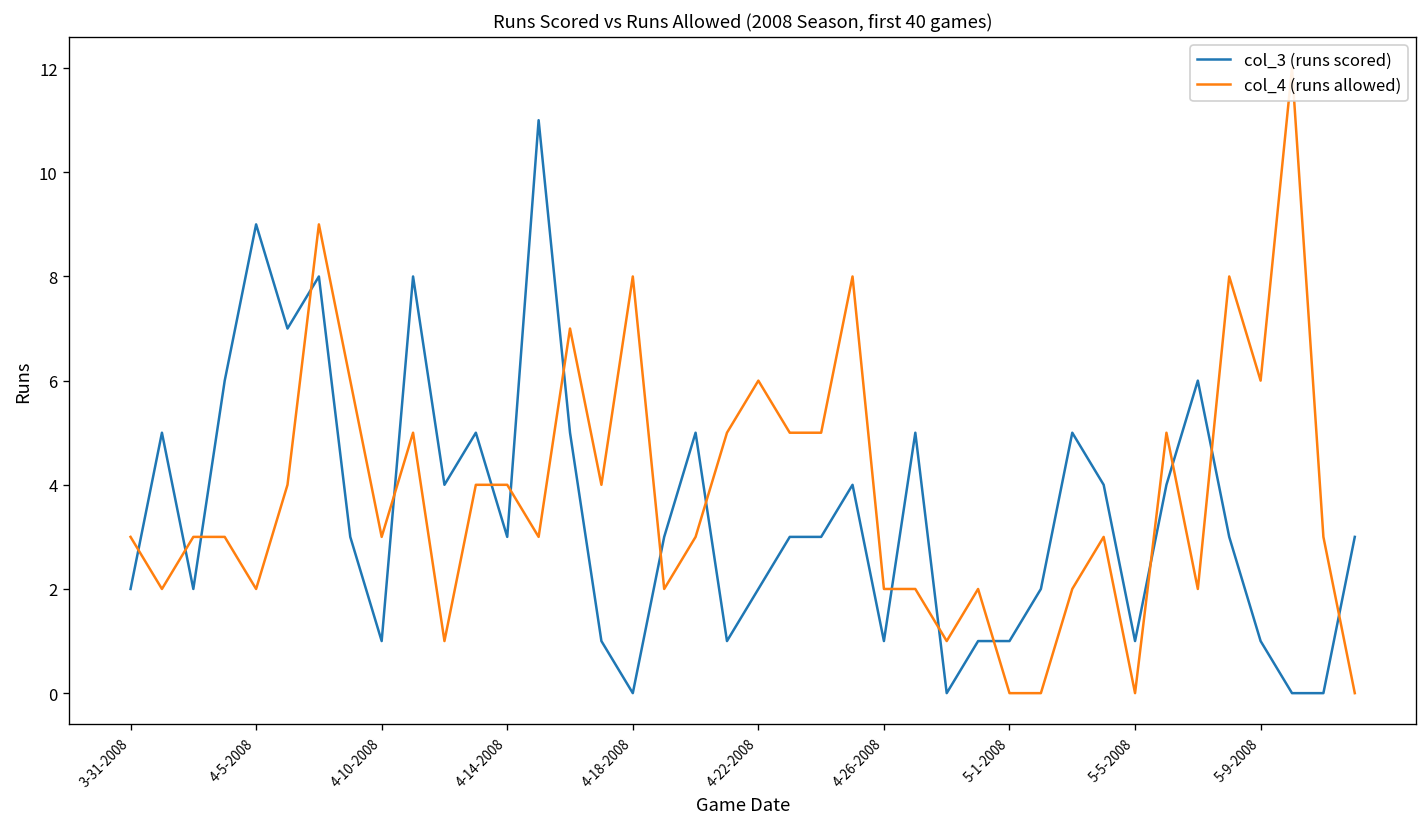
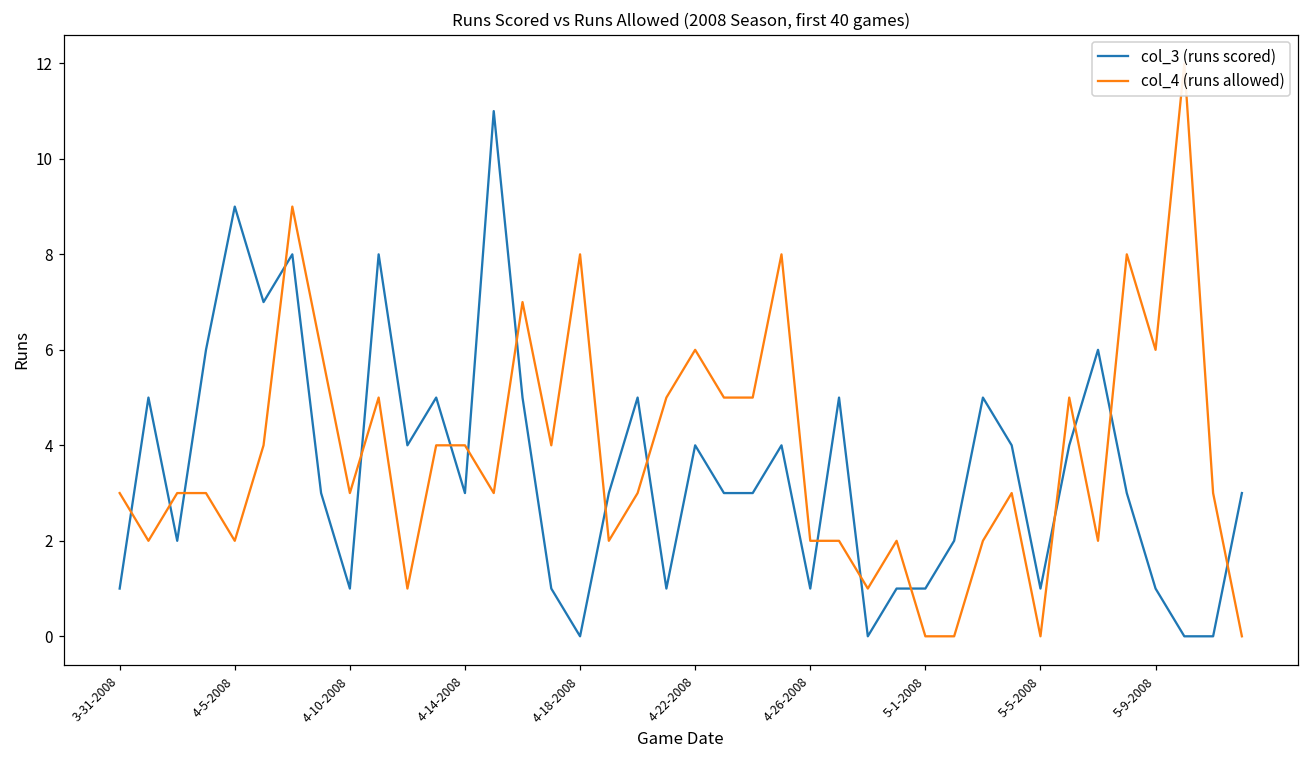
  {
    "col_3 (runs scored)": {
-     "3-31-2008": 2,
+     "3-31-2008": 1,
      "4-5-2008": 9,
      "4-10-2008": 1,
      "4-14-2008": 3,
      "4-18-2008": 0,
-     "4-22-2008": 2,
+     "4-22-2008": 4,
      "4-26-2008": 1,
      "5-1-2008": 1,
      "5-5-2008": 1,
      "5-9-2008": 1
    },
    "col_4 (runs allowed)": {
      "3-31-2008": 3,
      "4-5-2008": 2,
      "4-10-2008": 3,
      "4-14-2008": 4,
      "4-18-2008": 8,
      "4-22-2008": 6,
      "4-26-2008": 2,
      "5-1-2008": 0,
      "5-5-2008": 0,
      "5-9-2008": 6
    }
  }
